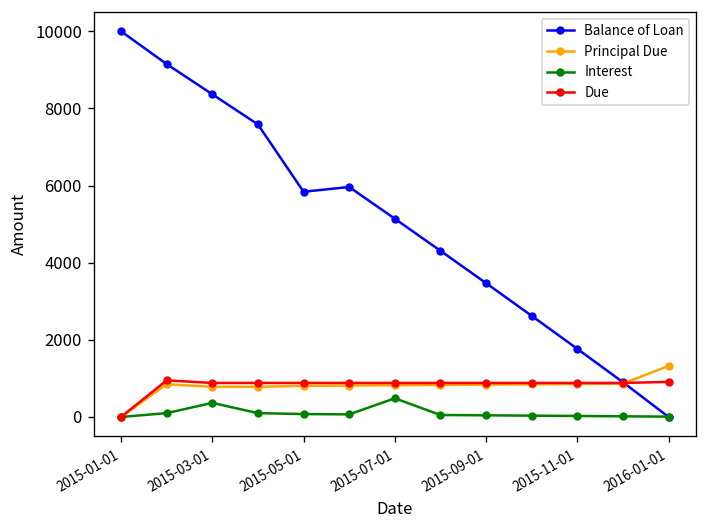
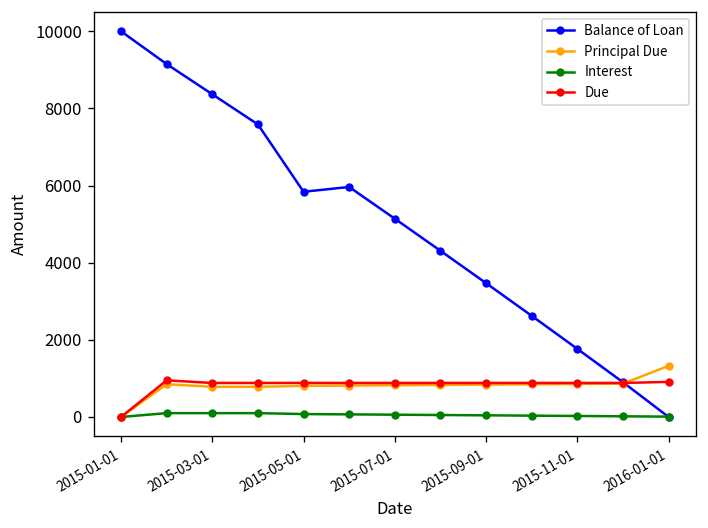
  {
    "Balance of Loan": {
      "2015-01-01": 10000,
      "2015-03-01": 8400,
      "2015-05-01": 5800,
      "2015-07-01": 5100,
      "2015-09-01": 3500,
      "2015-11-01": 1800
    },
    "Principal Due": {
      "2015-03-01": 800,
      "2016-01-01": 1300
    },
    "Interest": {
-     "2015-03-01": 400,
+     "2015-03-01": 100,
      "2015-05-01": 100,
-     "2015-07-01": 500,
+     "2015-07-01": 100,
      "2015-09-01": 0,
      "2015-11-01": 0
    },
    "Due": {
      "2015-03-01": 900,
      "2016-01-01": 900
    }
  }
